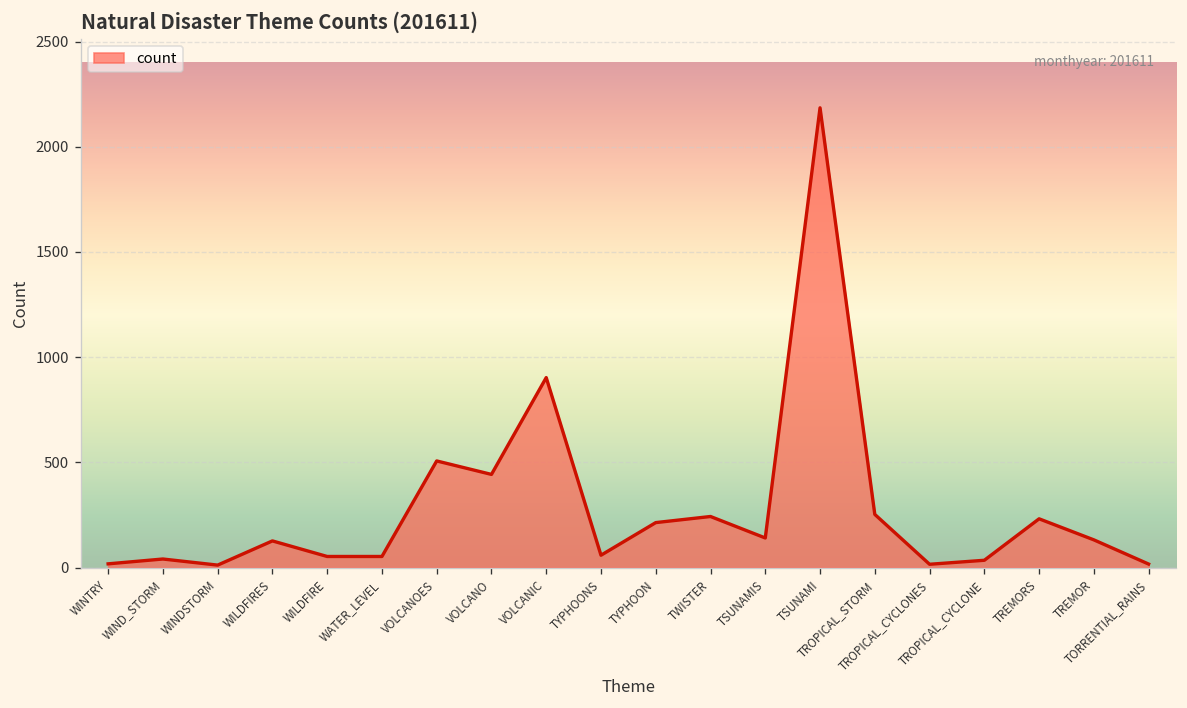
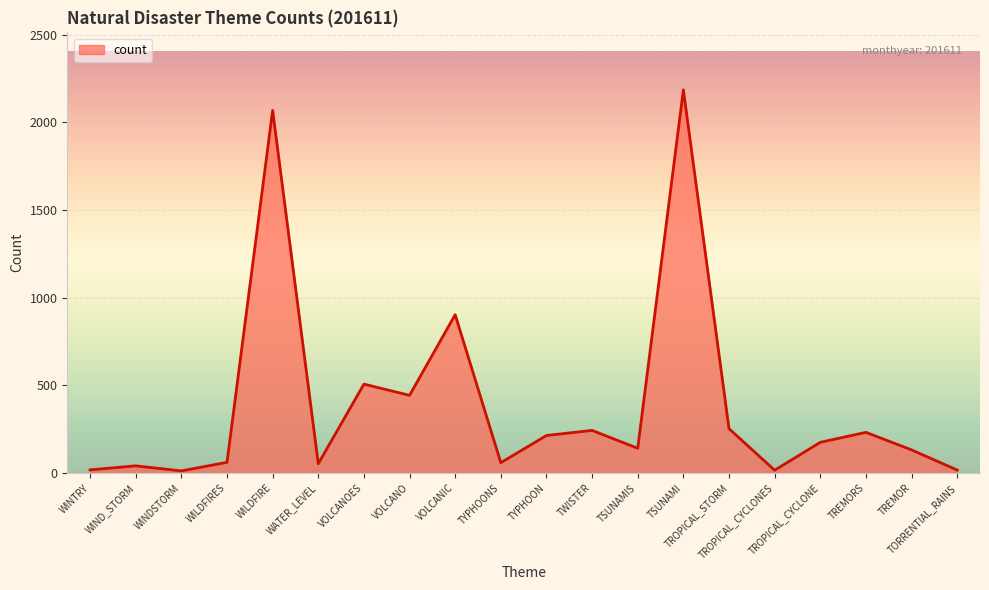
  {
    "WINTRY": 20,
    "WIND_STORM": 40,
    "WINDSTORM": 10,
-   "WILDFIRES": 130,
-   "WILDFIRE": 50,
+   "WILDFIRES": 60,
+   "WILDFIRE": 2070,
    "WATER_LEVEL": 50,
    "VOLCANOES": 510,
    "VOLCANO": 440,
    "VOLCANIC": 900,
    "TYPHOONS": 60,
    "TYPHOON": 210,
    "TWISTER": 240,
    "TSUNAMIS": 140,
    "TSUNAMI": 2190,
    "TROPICAL_STORM": 250,
    "TROPICAL_CYCLONES": 20,
-   "TROPICAL_CYCLONE": 40,
+   "TROPICAL_CYCLONE": 180,
    "TREMORS": 230,
    "TREMOR": 130,
    "TORRENTIAL_RAINS": 20
  }
